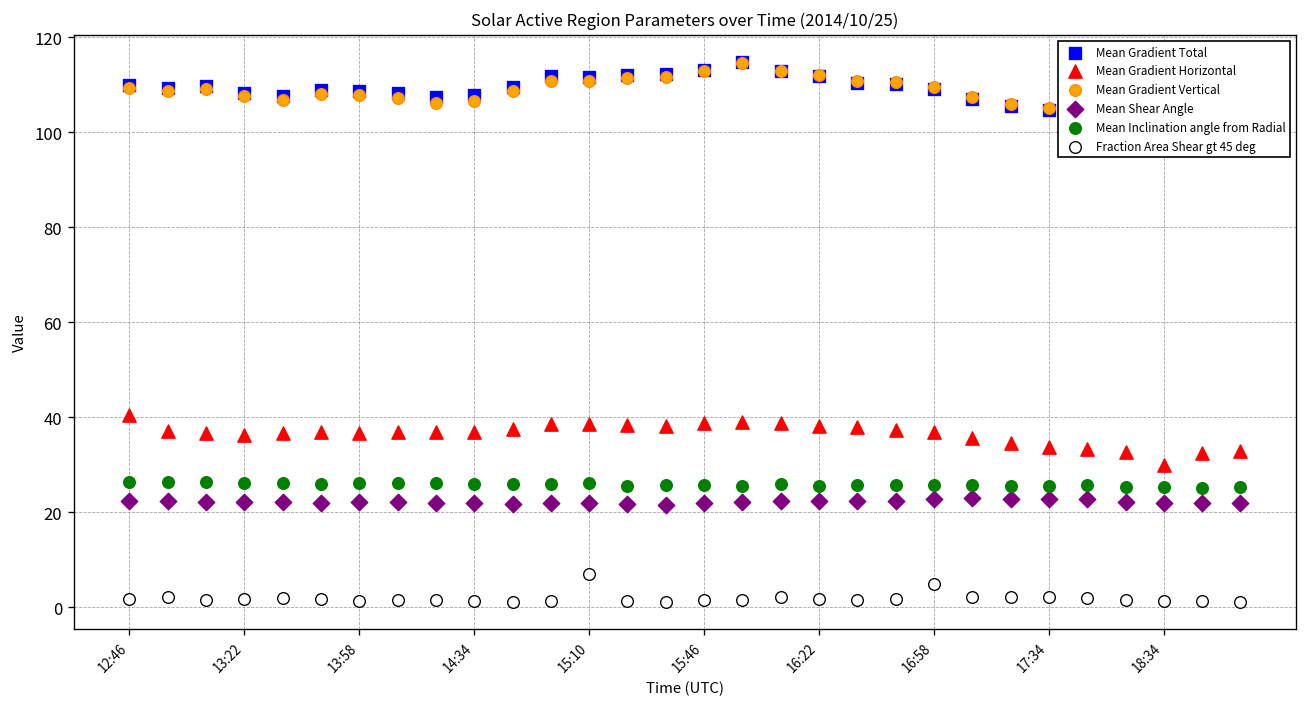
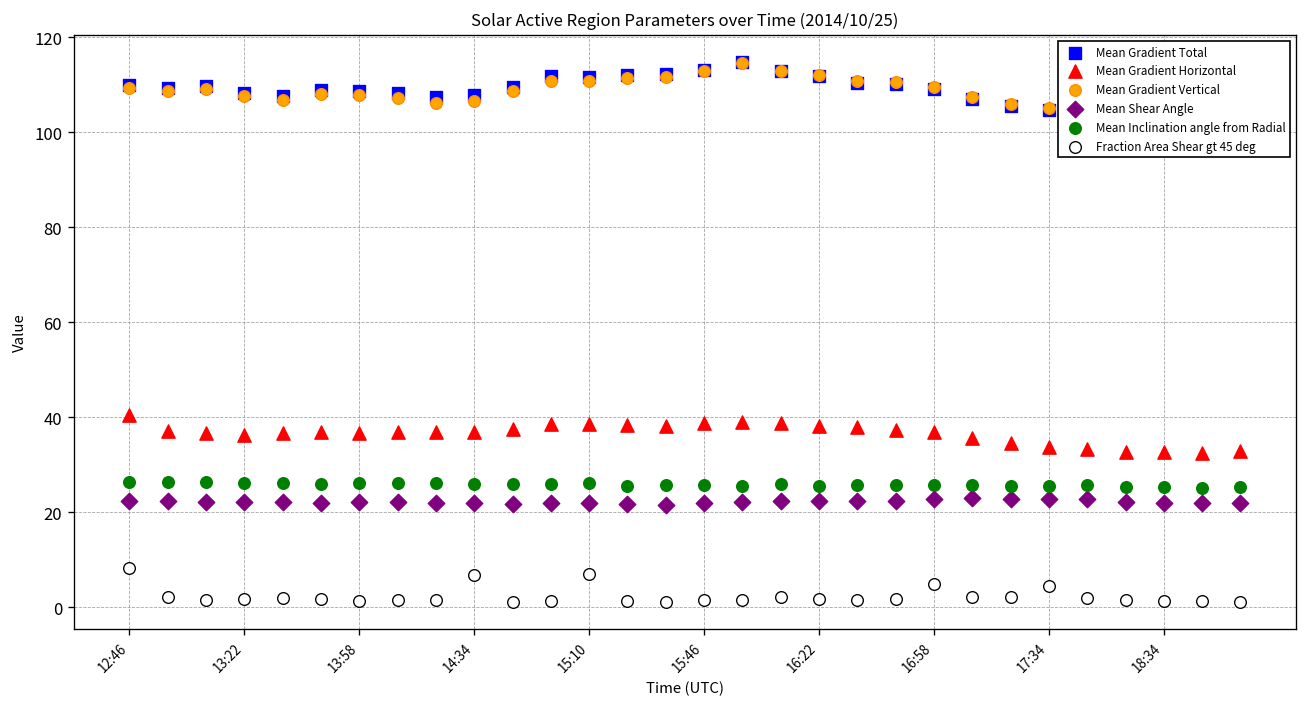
  {
    "Mean Gradient Horizontal": {
-     "18:34": 30
+     "18:34": 33
    },
    "Fraction Area Shear gt 45 deg": {
-     "12:46": 2,
-     "14:34": 1,
-     "17:34": 2
+     "12:46": 8,
+     "14:34": 7,
+     "17:34": 4
    }
  }
